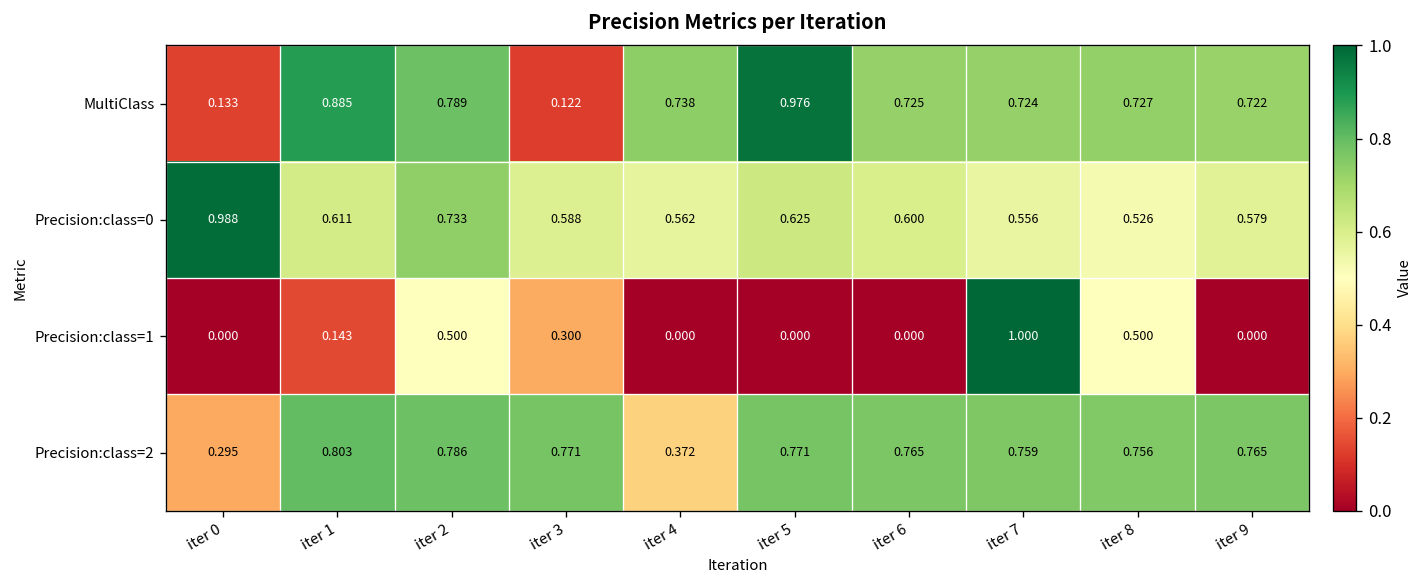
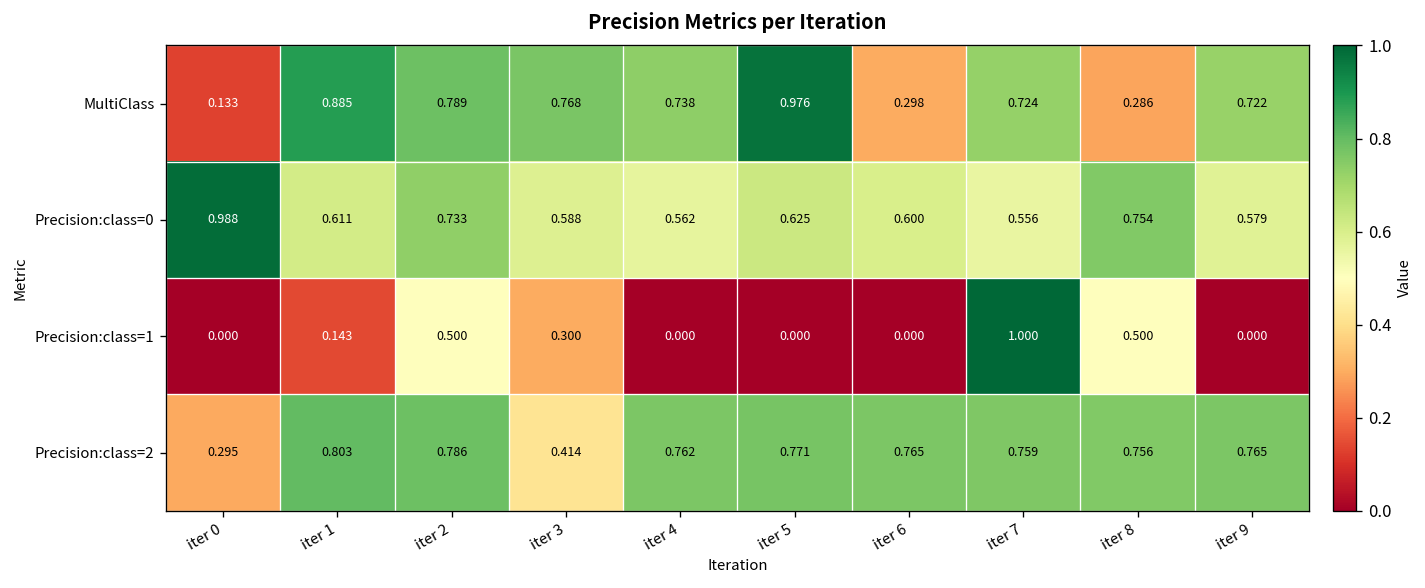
  {
    "MultiClass": {
      "iter 0": 0.133,
      "iter 1": 0.885,
      "iter 2": 0.789,
-     "iter 3": 0.122,
+     "iter 3": 0.768,
      "iter 4": 0.738,
      "iter 5": 0.976,
-     "iter 6": 0.725,
+     "iter 6": 0.298,
      "iter 7": 0.724,
-     "iter 8": 0.727,
+     "iter 8": 0.286,
      "iter 9": 0.722
    },
    "Precision:class=0": {
      "iter 0": 0.988,
      "iter 1": 0.611,
      "iter 2": 0.733,
      "iter 3": 0.588,
      "iter 4": 0.562,
      "iter 5": 0.625,
      "iter 6": 0.600,
      "iter 7": 0.556,
-     "iter 8": 0.526,
+     "iter 8": 0.754,
      "iter 9": 0.579
    },
    "Precision:class=1": {
      "iter 0": 0.000,
      "iter 1": 0.143,
      "iter 2": 0.500,
      "iter 3": 0.300,
      "iter 4": 0.000,
      "iter 5": 0.000,
      "iter 6": 0.000,
      "iter 7": 1.000,
      "iter 8": 0.500,
      "iter 9": 0.000
    },
    "Precision:class=2": {
      "iter 0": 0.295,
      "iter 1": 0.803,
      "iter 2": 0.786,
-     "iter 3": 0.771,
-     "iter 4": 0.372,
+     "iter 3": 0.414,
+     "iter 4": 0.762,
      "iter 5": 0.771,
      "iter 6": 0.765,
      "iter 7": 0.759,
      "iter 8": 0.756,
      "iter 9": 0.765
    }
  }
